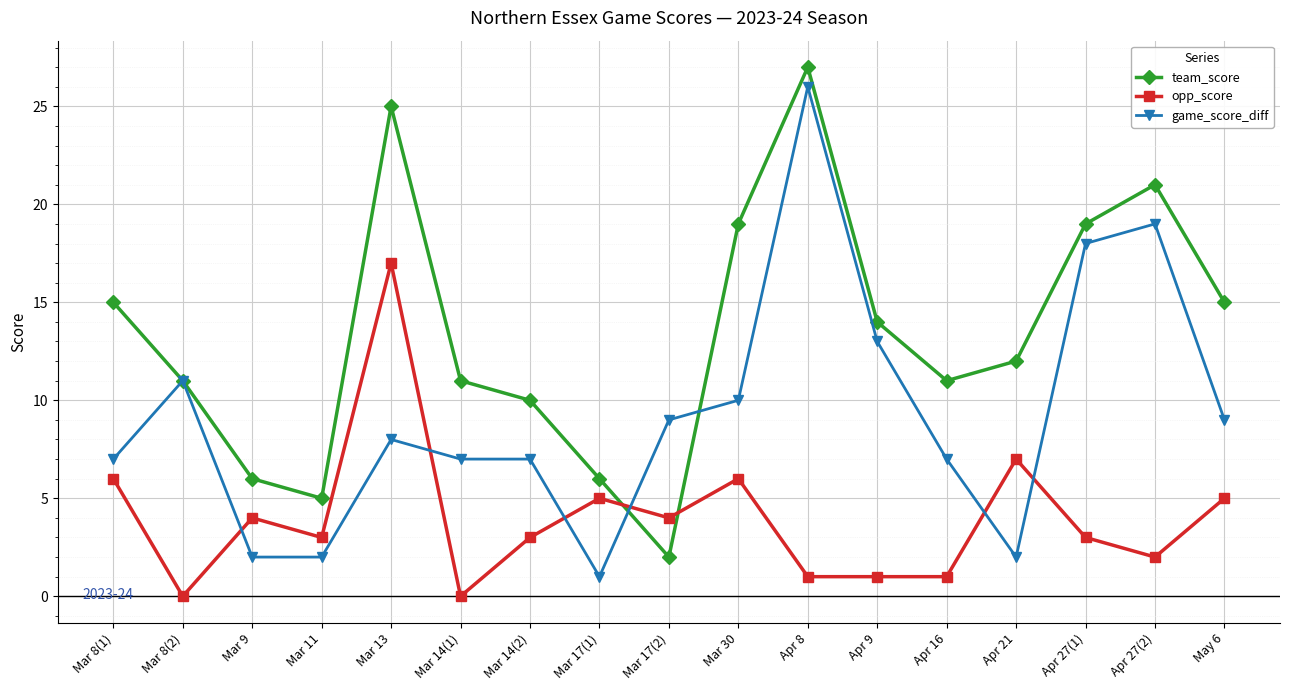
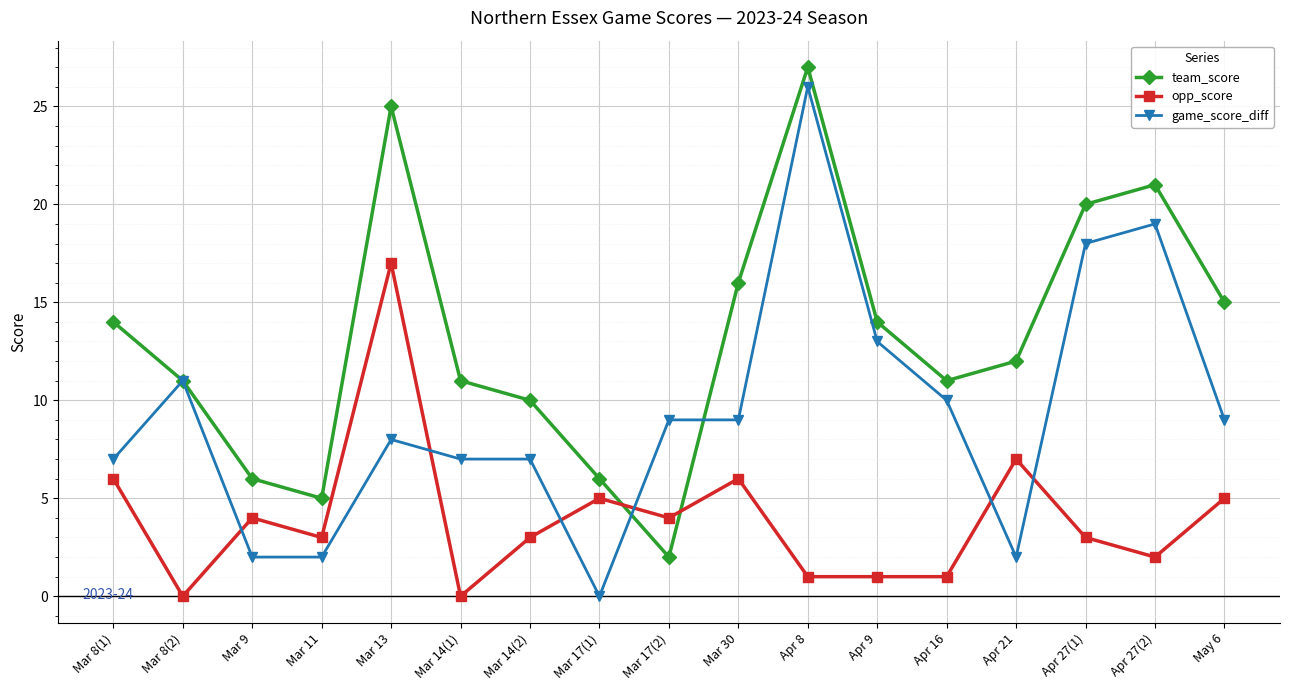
  {
    "team_score": {
-     "Mar 8(1)": 15,
+     "Mar 8(1)": 14,
      "Mar 9": 6,
      "Mar 11": 5,
      "Mar 13": 25,
      "Mar 14(1)": 11,
      "Mar 14(2)": 10,
      "Mar 17(1)": 6,
      "Mar 17(2)": 2,
-     "Mar 30": 19,
+     "Mar 30": 16,
      "Apr 8": 27,
      "Apr 9": 14,
      "Apr 16": 11,
      "Apr 21": 12,
-     "Apr 27(1)": 19,
+     "Apr 27(1)": 20,
      "Apr 27(2)": 21,
      "May 6": 15
    },
    "opp_score": {
      "Mar 8(1)": 6,
      "Mar 8(2)": 0,
      "Mar 9": 4,
      "Mar 11": 3,
      "Mar 13": 17,
      "Mar 14(1)": 0,
      "Mar 14(2)": 3,
      "Mar 17(1)": 5,
      "Mar 17(2)": 4,
      "Mar 30": 6,
      "Apr 8": 1,
      "Apr 9": 1,
      "Apr 16": 1,
      "Apr 21": 7,
      "Apr 27(1)": 3,
      "Apr 27(2)": 2,
      "May 6": 5
    },
    "game_score_diff": {
      "Mar 8(1)": 7,
      "Mar 9": 2,
      "Mar 11": 2,
      "Mar 13": 8,
      "Mar 14(1)": 7,
      "Mar 14(2)": 7,
-     "Mar 17(1)": 1,
+     "Mar 17(1)": 0,
      "Mar 17(2)": 9,
-     "Mar 30": 10,
+     "Mar 30": 9,
      "Apr 8": 26,
      "Apr 9": 13,
-     "Apr 16": 7,
+     "Apr 16": 10,
      "Apr 21": 2,
      "Apr 27(1)": 18,
      "Apr 27(2)": 19,
      "May 6": 9
    }
  }
